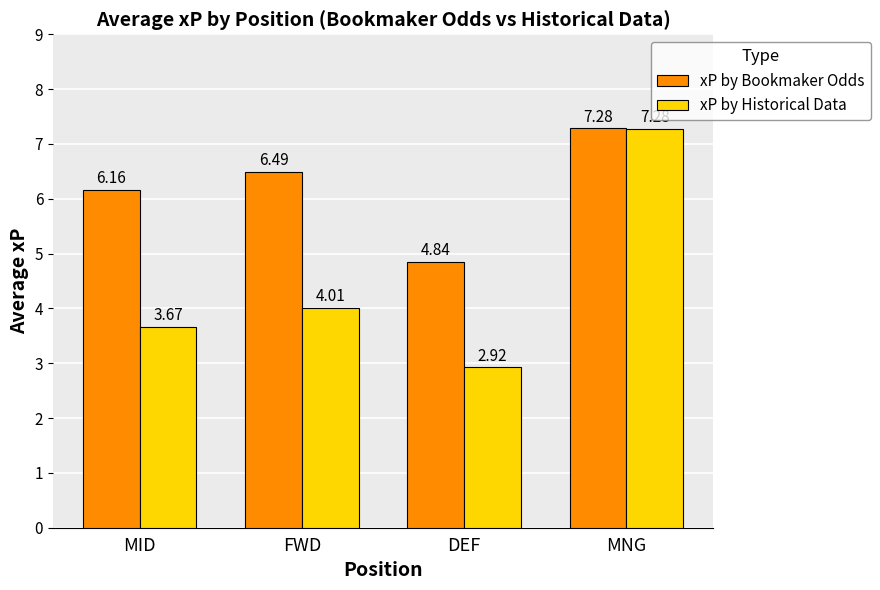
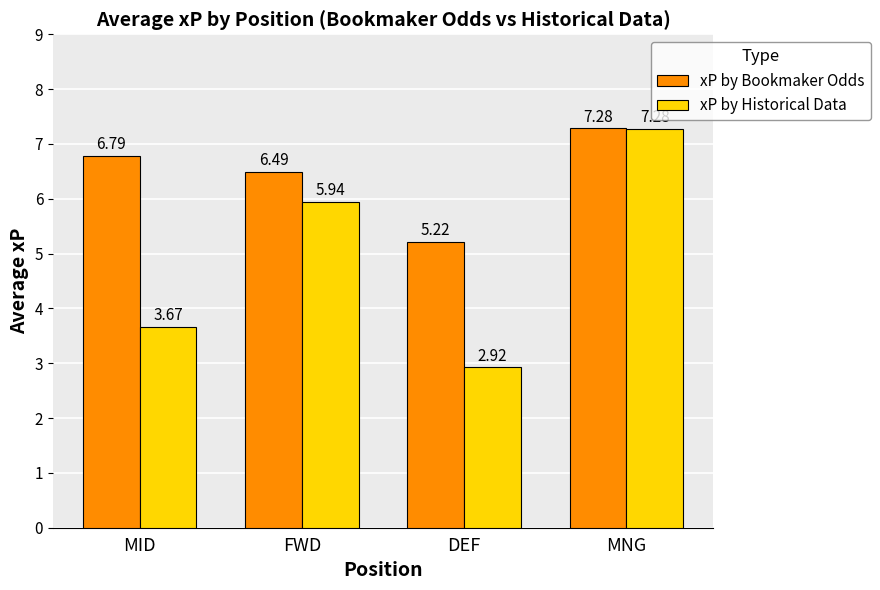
  {
    "xP by Bookmaker Odds": {
-     "MID": 6.16,
+     "MID": 6.79,
      "FWD": 6.49,
-     "DEF": 4.84,
+     "DEF": 5.22,
      "MNG": 7.28
    },
    "xP by Historical Data": {
      "MID": 3.67,
-     "FWD": 4.01,
+     "FWD": 5.94,
      "DEF": 2.92
    }
  }
